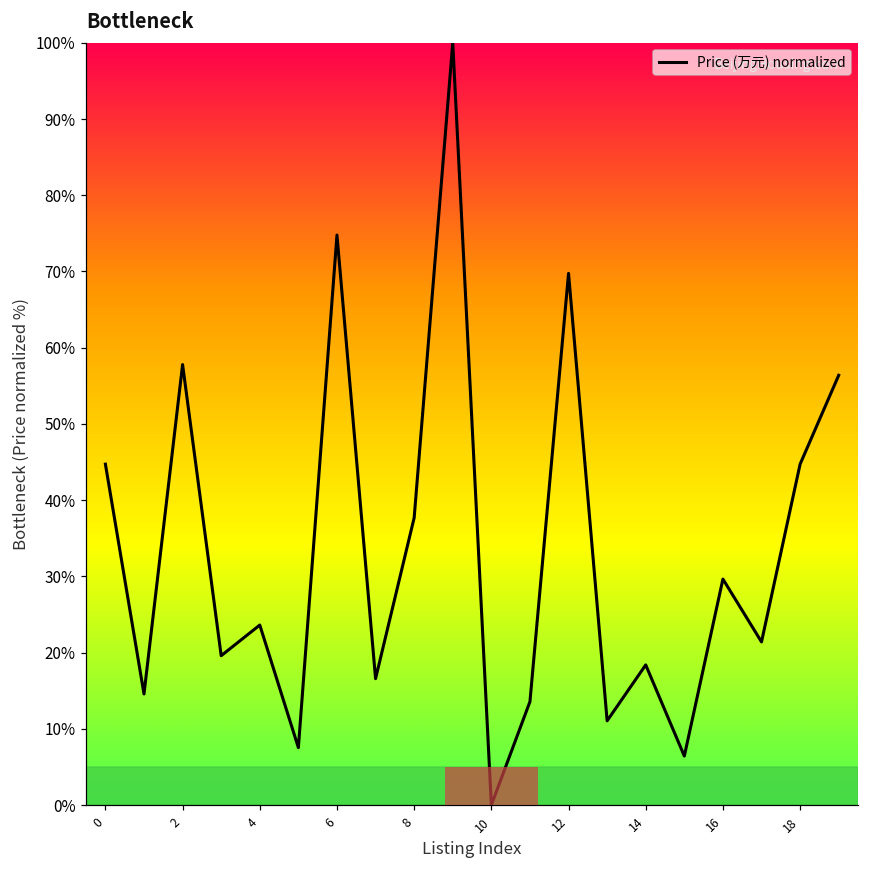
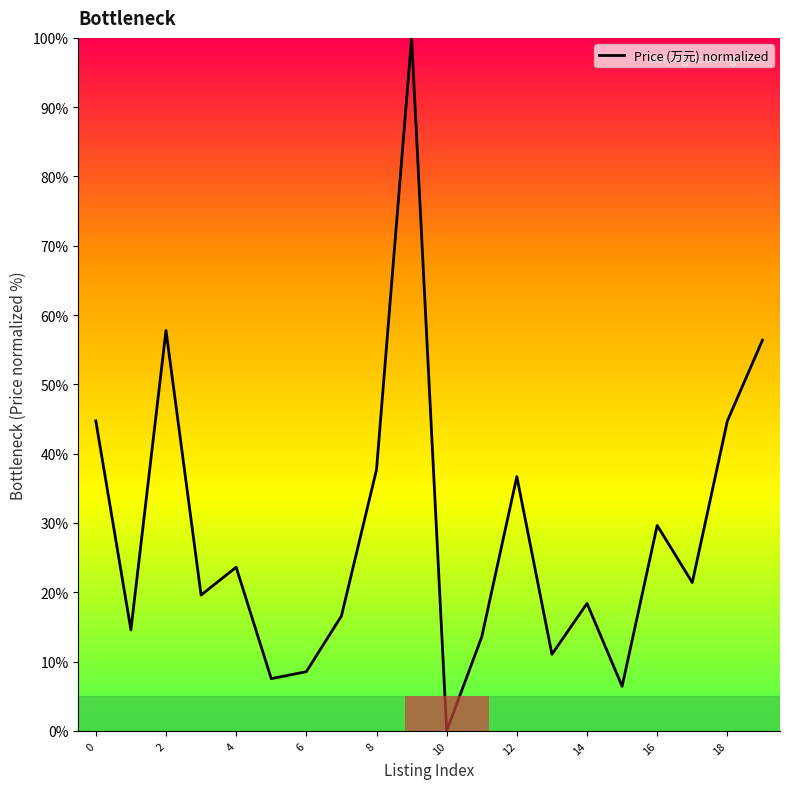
  {
    "0": "45%",
    "2": "58%",
    "4": "24%",
-   "6": "75%",
+   "6": "9%",
    "8": "38%",
-   "12": "70%",
+   "12": "37%",
    "14": "18%",
    "16": "30%",
    "18": "45%"
  }
